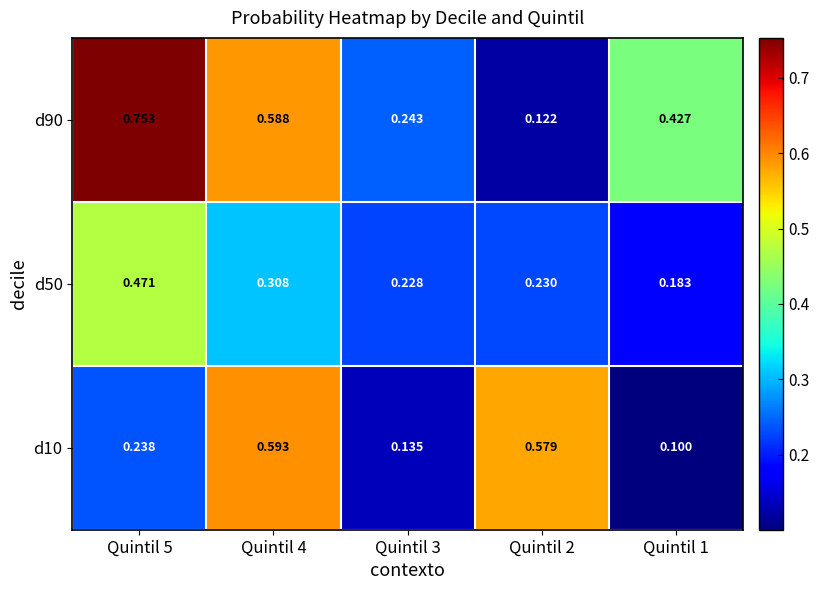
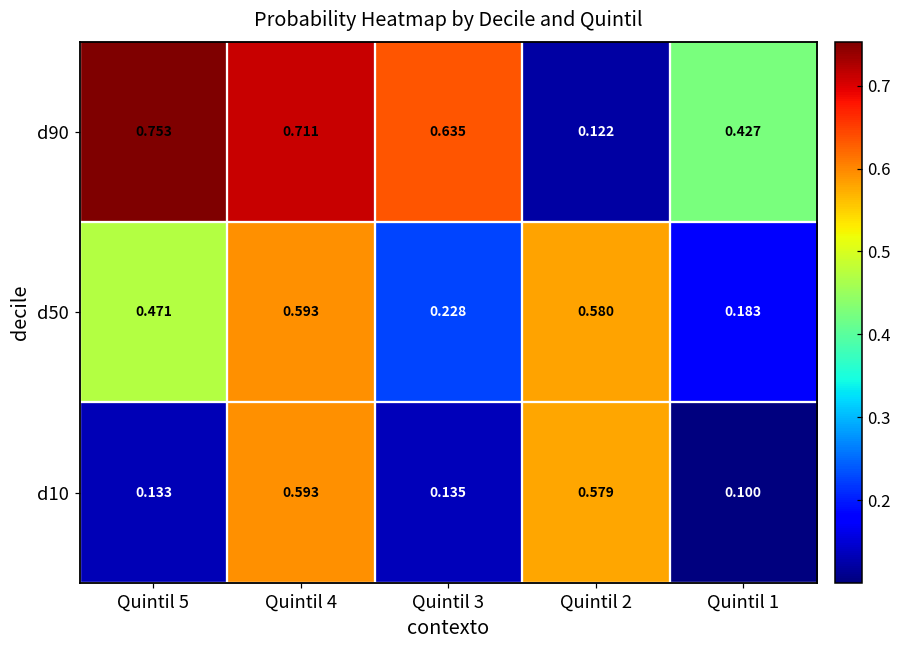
  {
    "d90": {
      "Quintil 5": 0.753,
-     "Quintil 4": 0.588,
-     "Quintil 3": 0.243,
+     "Quintil 4": 0.711,
+     "Quintil 3": 0.635,
      "Quintil 2": 0.122,
      "Quintil 1": 0.427
    },
    "d50": {
      "Quintil 5": 0.471,
-     "Quintil 4": 0.308,
+     "Quintil 4": 0.593,
      "Quintil 3": 0.228,
-     "Quintil 2": 0.230,
+     "Quintil 2": 0.580,
      "Quintil 1": 0.183
    },
    "d10": {
-     "Quintil 5": 0.238,
+     "Quintil 5": 0.133,
      "Quintil 4": 0.593,
      "Quintil 3": 0.135,
      "Quintil 2": 0.579,
      "Quintil 1": 0.100
    }
  }
